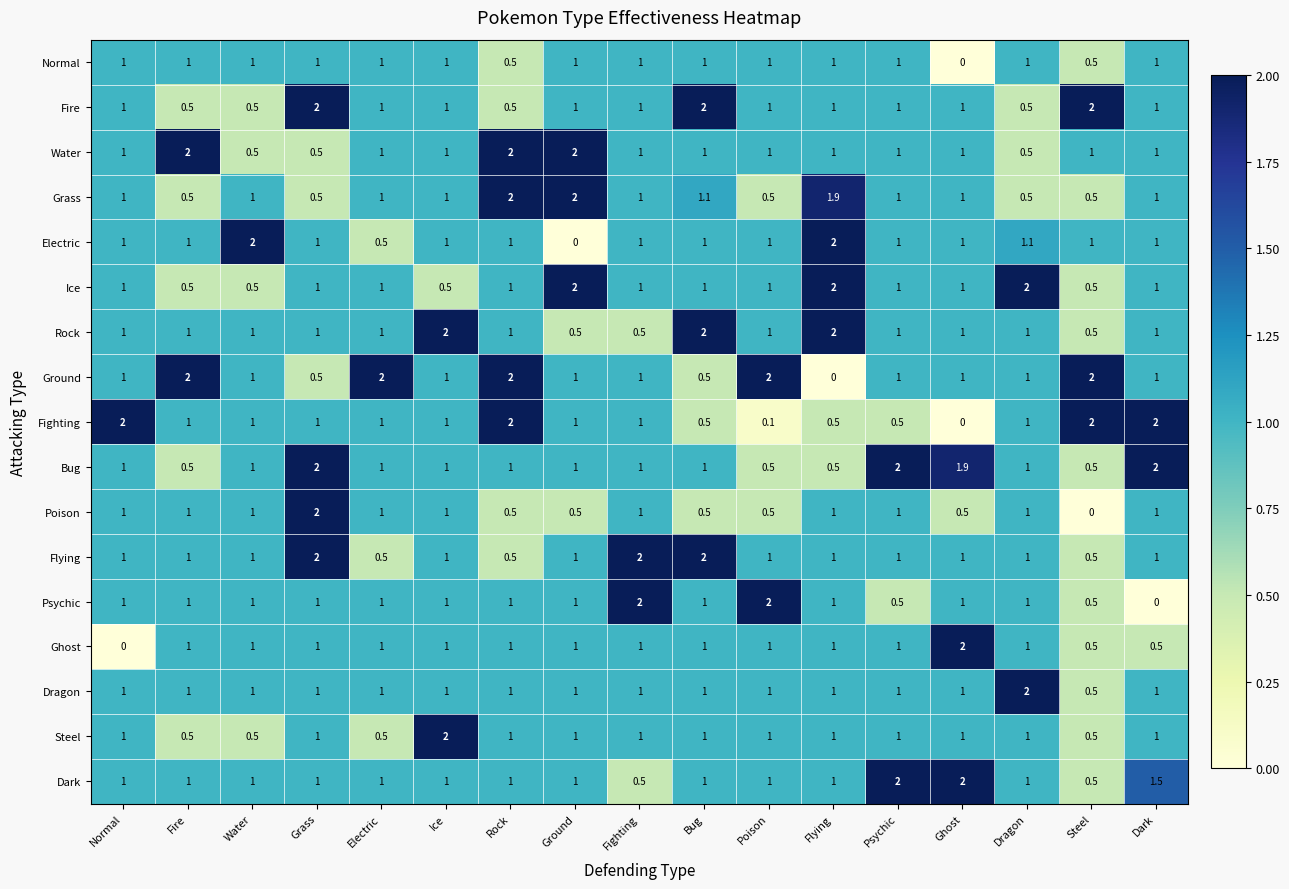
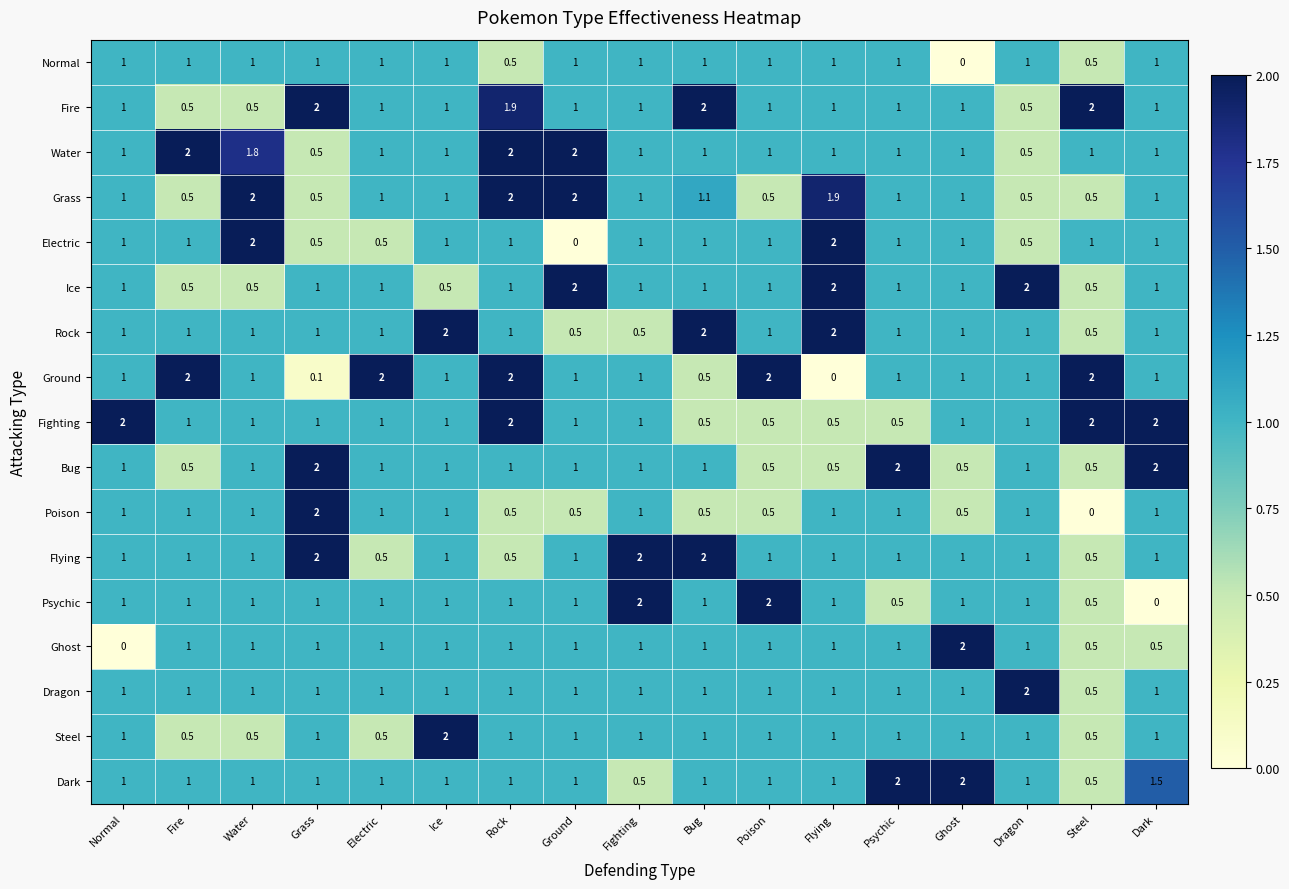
  {
    "Fire": {
      "Normal": 1,
      "Fire": 0.5,
      "Water": 0.5,
      "Grass": 2,
      "Electric": 1,
      "Ice": 1,
-     "Rock": 0.5,
+     "Rock": 1.9,
      "Ground": 1,
      "Fighting": 1,
      "Bug": 2,
      "Poison": 1,
      "Flying": 1,
      "Psychic": 1,
      "Ghost": 1,
      "Dragon": 0.5,
      "Steel": 2,
      "Dark": 1
    },
    "Water": {
      "Normal": 1,
      "Fire": 2,
-     "Water": 0.5,
+     "Water": 1.8,
      "Grass": 0.5,
      "Electric": 1,
      "Ice": 1,
      "Rock": 2,
      "Ground": 2,
      "Fighting": 1,
      "Bug": 1,
      "Poison": 1,
      "Flying": 1,
      "Psychic": 1,
      "Ghost": 1,
      "Dragon": 0.5,
      "Steel": 1,
      "Dark": 1
    },
    "Grass": {
      "Normal": 1,
      "Fire": 0.5,
-     "Water": 1,
+     "Water": 2,
      "Grass": 0.5,
      "Electric": 1,
      "Ice": 1,
      "Rock": 2,
      "Ground": 2,
      "Fighting": 1,
      "Bug": 1.1,
      "Poison": 0.5,
      "Flying": 1.9,
      "Psychic": 1,
      "Ghost": 1,
      "Dragon": 0.5,
      "Steel": 0.5,
      "Dark": 1
    },
    "Electric": {
      "Normal": 1,
      "Fire": 1,
      "Water": 2,
-     "Grass": 1,
+     "Grass": 0.5,
      "Electric": 0.5,
      "Ice": 1,
      "Rock": 1,
      "Ground": 0,
      "Fighting": 1,
      "Bug": 1,
      "Poison": 1,
      "Flying": 2,
      "Psychic": 1,
      "Ghost": 1,
-     "Dragon": 1.1,
+     "Dragon": 0.5,
      "Steel": 1,
      "Dark": 1
    },
    "Ground": {
      "Normal": 1,
      "Fire": 2,
      "Water": 1,
-     "Grass": 0.5,
+     "Grass": 0.1,
      "Electric": 2,
      "Ice": 1,
      "Rock": 2,
      "Ground": 1,
      "Fighting": 1,
      "Bug": 0.5,
      "Poison": 2,
      "Flying": 0,
      "Psychic": 1,
      "Ghost": 1,
      "Dragon": 1,
      "Steel": 2,
      "Dark": 1
    },
    "Fighting": {
      "Normal": 2,
      "Fire": 1,
      "Water": 1,
      "Grass": 1,
      "Electric": 1,
      "Ice": 1,
      "Rock": 2,
      "Ground": 1,
      "Fighting": 1,
      "Bug": 0.5,
-     "Poison": 0.1,
+     "Poison": 0.5,
      "Flying": 0.5,
      "Psychic": 0.5,
-     "Ghost": 0,
+     "Ghost": 1,
      "Dragon": 1,
      "Steel": 2,
      "Dark": 2
    },
    "Bug": {
      "Normal": 1,
      "Fire": 0.5,
      "Water": 1,
      "Grass": 2,
      "Electric": 1,
      "Ice": 1,
      "Rock": 1,
      "Ground": 1,
      "Fighting": 1,
      "Bug": 1,
      "Poison": 0.5,
      "Flying": 0.5,
      "Psychic": 2,
-     "Ghost": 1.9,
+     "Ghost": 0.5,
      "Dragon": 1,
      "Steel": 0.5,
      "Dark": 2
    }
  }
